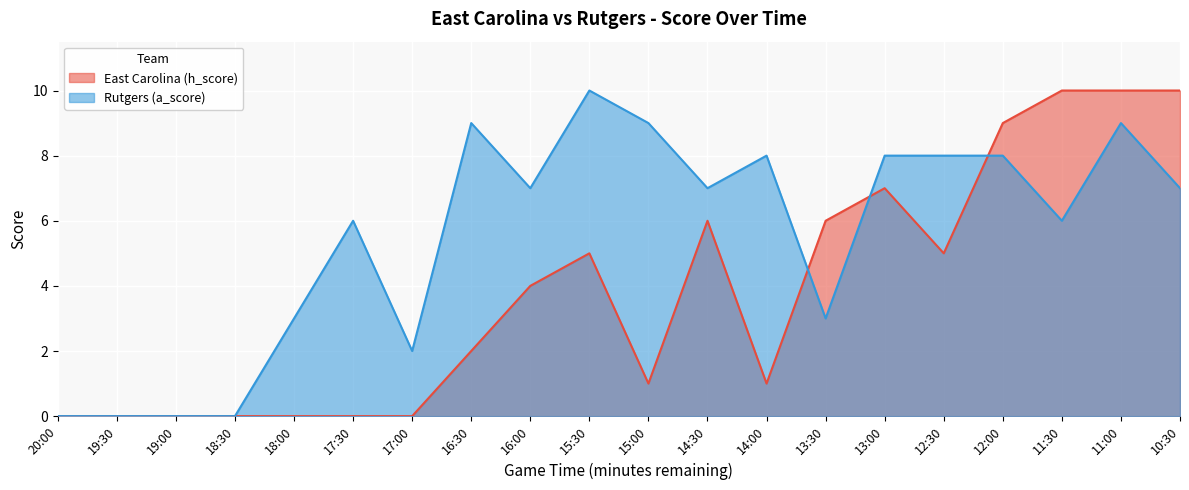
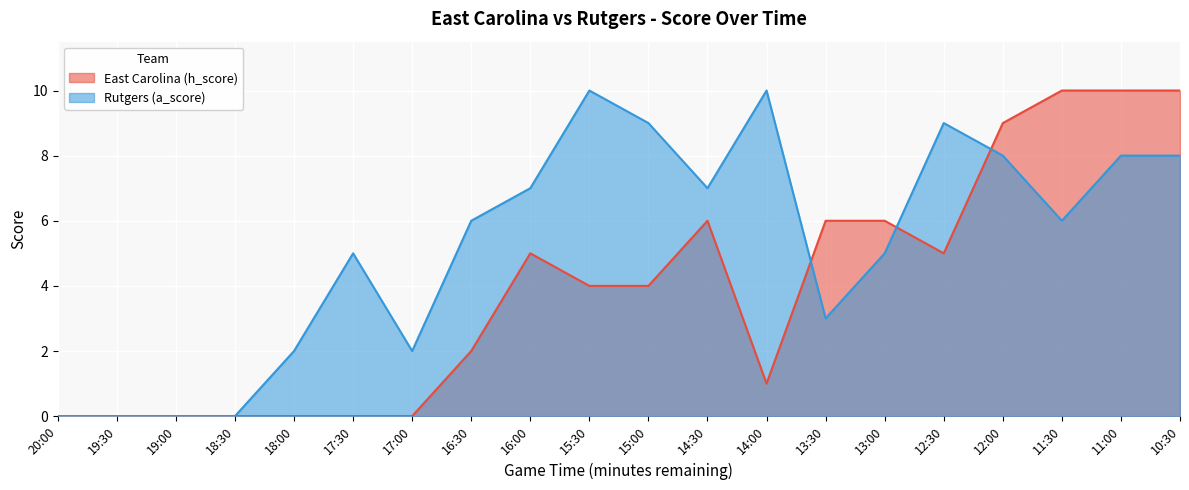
  {
    "East Carolina (h_score)": {
      "18:00": 0,
      "17:30": 0,
      "17:00": 0,
      "16:30": 2,
-     "16:00": 4,
-     "15:30": 5,
-     "15:00": 1,
+     "16:00": 5,
+     "15:30": 4,
+     "15:00": 4,
      "14:30": 6,
      "14:00": 1,
      "13:30": 6,
-     "13:00": 7,
+     "13:00": 6,
      "12:30": 5,
      "12:00": 9,
      "11:30": 10,
      "11:00": 10,
      "10:30": 10
    },
    "Rutgers (a_score)": {
-     "18:00": 3,
-     "17:30": 6,
+     "18:00": 2,
+     "17:30": 5,
      "17:00": 2,
-     "16:30": 9,
+     "16:30": 6,
      "16:00": 7,
      "15:30": 10,
      "15:00": 9,
      "14:30": 7,
-     "14:00": 8,
+     "14:00": 10,
      "13:30": 3,
-     "13:00": 8,
-     "12:30": 8,
+     "13:00": 5,
+     "12:30": 9,
      "12:00": 8,
      "11:30": 6,
-     "11:00": 9,
-     "10:30": 7
+     "11:00": 8,
+     "10:30": 8
    }
  }
